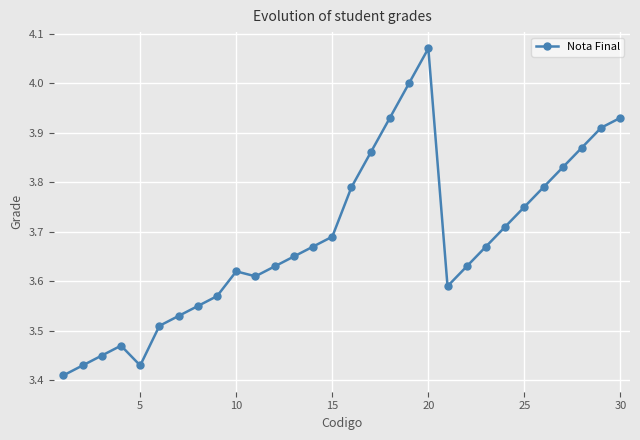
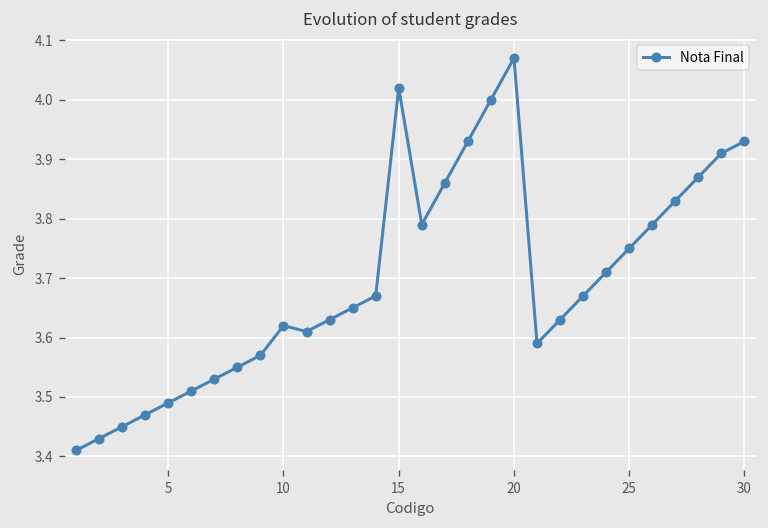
  {
-   "5": 3.43,
+   "5": 3.49,
    "10": 3.62,
-   "15": 3.69,
+   "15": 4.02,
    "20": 4.07,
    "25": 3.75,
    "30": 3.93
  }
